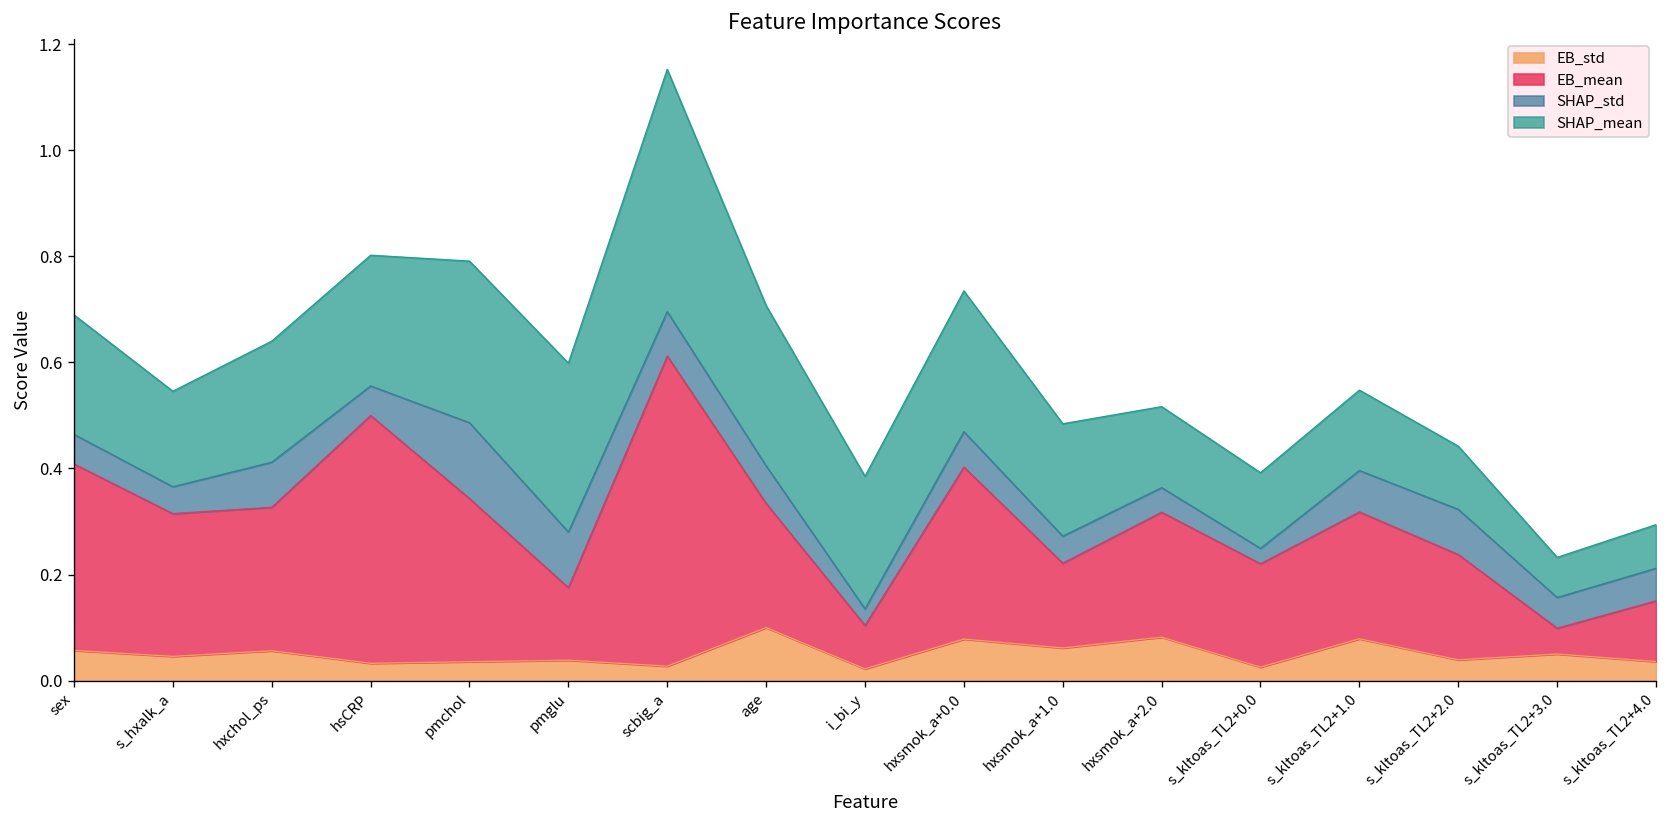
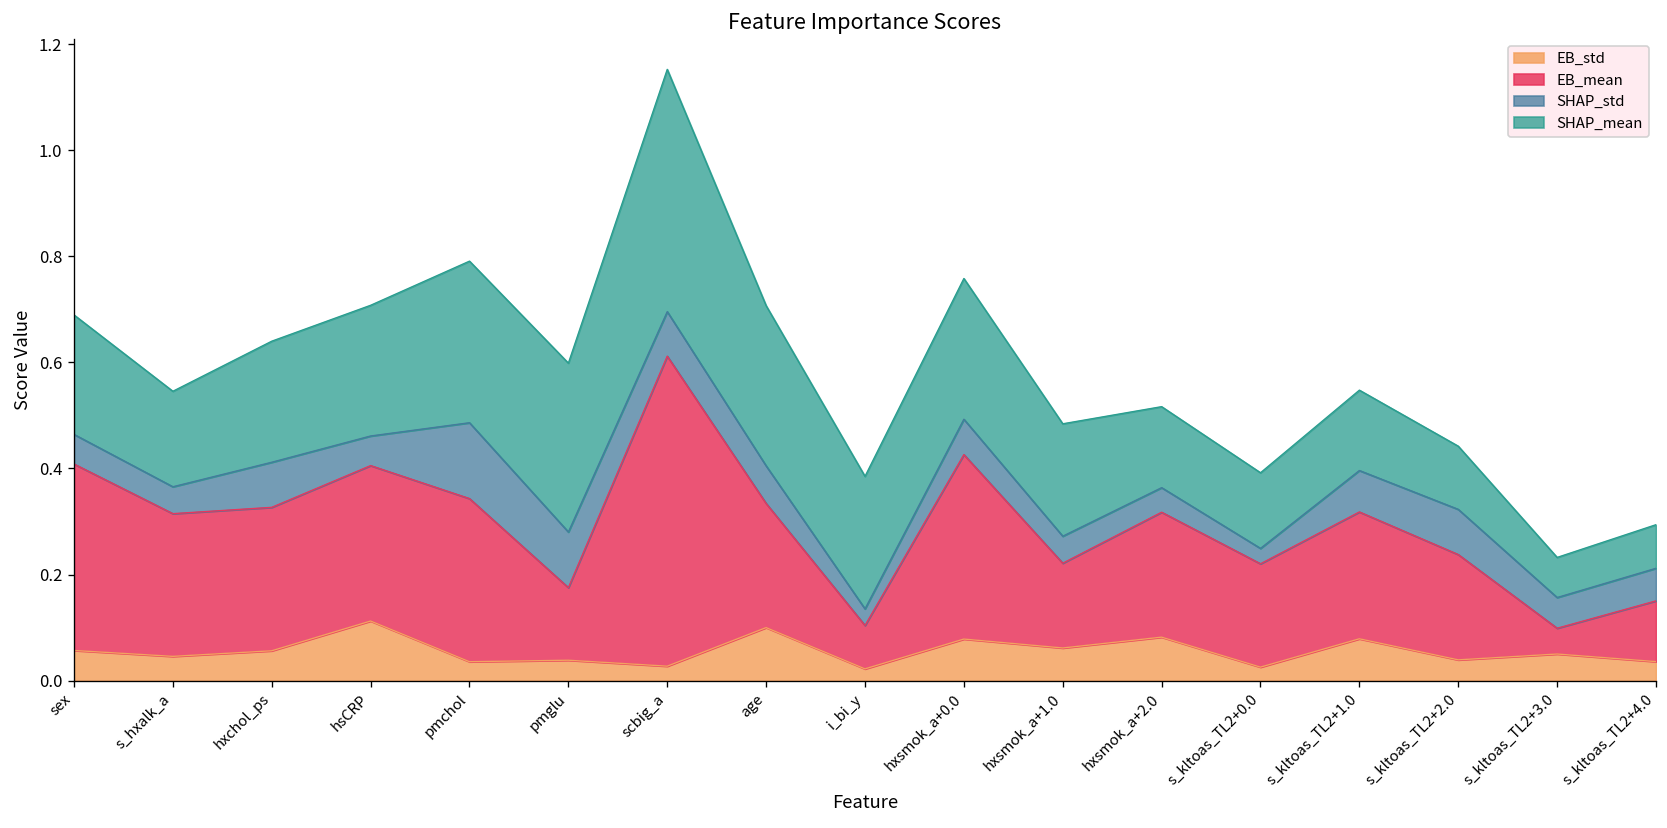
  {
    "EB_std": {
      "sex": 0.06,
      "s_hxalk_a": 0.05,
      "hxchol_ps": 0.06,
-     "hsCRP": 0.03,
+     "hsCRP": 0.11,
      "pmchol": 0.04,
      "pmglu": 0.04,
      "scbig_a": 0.03,
      "age": 0.10,
      "i_bi_y": 0.02,
      "hxsmok_a+0.0": 0.08,
      "hxsmok_a+1.0": 0.06,
      "hxsmok_a+2.0": 0.08,
      "s_kltoas_TL2+0.0": 0.03,
      "s_kltoas_TL2+1.0": 0.08,
      "s_kltoas_TL2+2.0": 0.04,
      "s_kltoas_TL2+3.0": 0.05,
      "s_kltoas_TL2+4.0": 0.04
    },
    "EB_mean": {
      "sex": 0.35,
      "s_hxalk_a": 0.27,
      "hxchol_ps": 0.27,
-     "hsCRP": 0.47,
+     "hsCRP": 0.29,
      "pmchol": 0.31,
      "pmglu": 0.14,
      "scbig_a": 0.58,
      "age": 0.23,
      "i_bi_y": 0.08,
-     "hxsmok_a+0.0": 0.32,
+     "hxsmok_a+0.0": 0.35,
      "hxsmok_a+1.0": 0.16,
      "hxsmok_a+2.0": 0.24,
      "s_kltoas_TL2+0.0": 0.19,
      "s_kltoas_TL2+1.0": 0.24,
      "s_kltoas_TL2+2.0": 0.20,
      "s_kltoas_TL2+3.0": 0.05,
      "s_kltoas_TL2+4.0": 0.11
    }
  }
